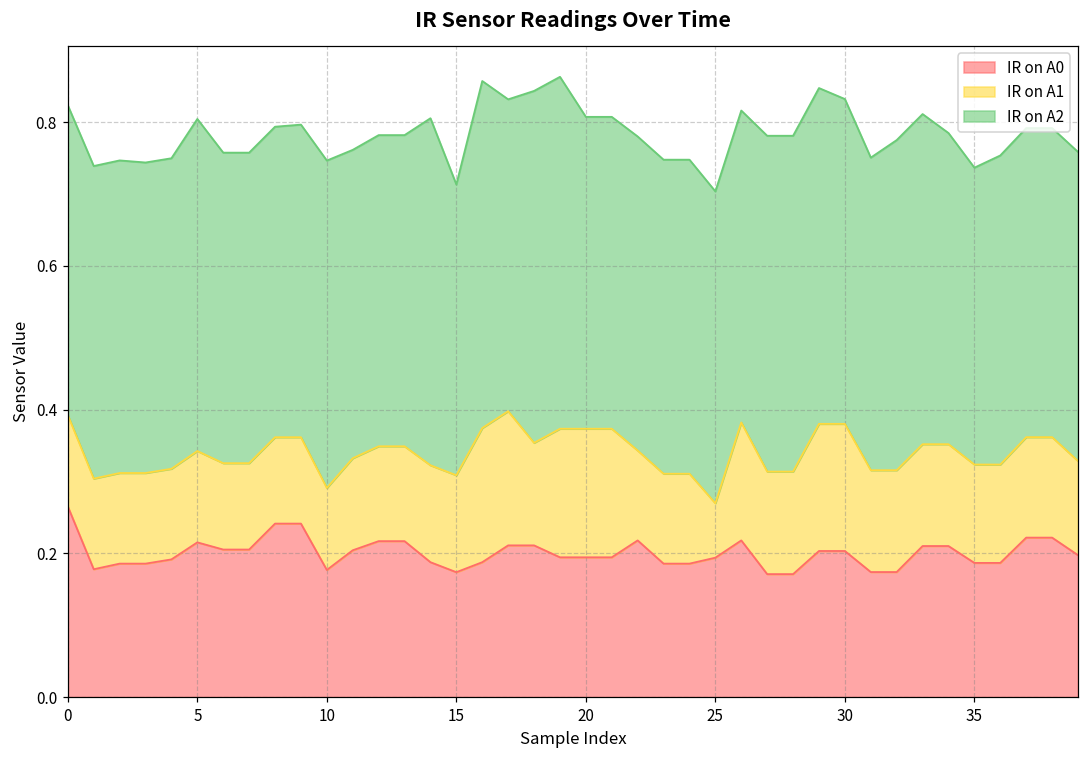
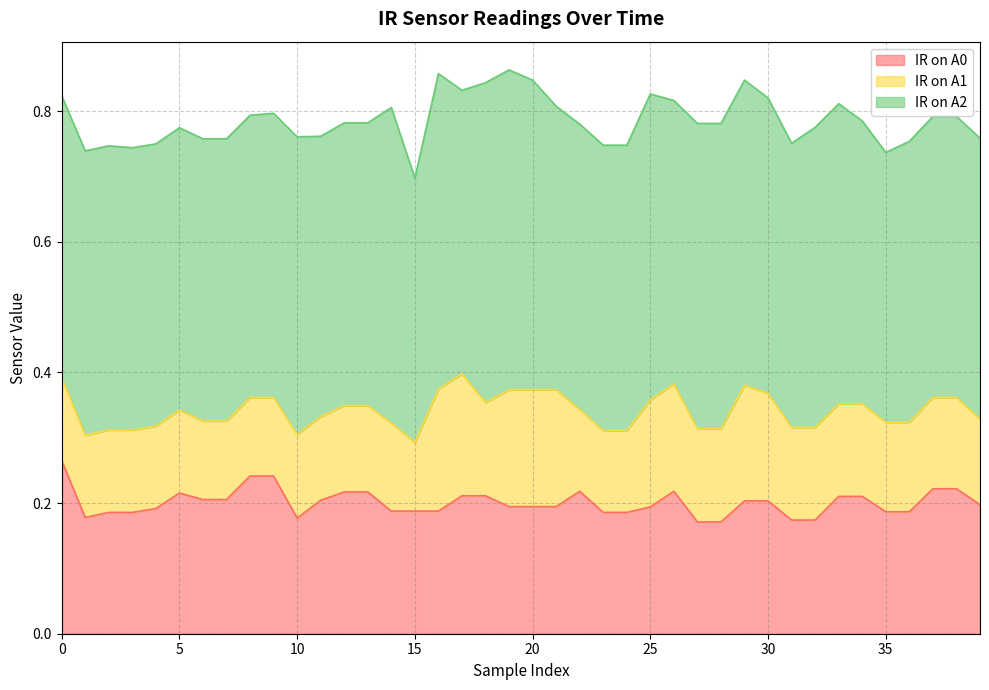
  {
    "IR on A0": {
      "0": 0.27,
      "5": 0.22,
      "10": 0.18,
-     "15": 0.17,
+     "15": 0.19,
      "20": 0.19,
      "25": 0.19,
      "30": 0.20,
      "35": 0.19
    },
    "IR on A1": {
      "0": 0.13,
      "5": 0.13,
-     "10": 0.11,
-     "15": 0.13,
+     "10": 0.13,
+     "15": 0.11,
      "20": 0.18,
-     "25": 0.08,
-     "30": 0.18,
+     "25": 0.16,
+     "30": 0.16,
      "35": 0.14
    },
    "IR on A2": {
      "0": 0.43,
-     "5": 0.46,
+     "5": 0.43,
      "10": 0.46,
      "15": 0.40,
-     "20": 0.43,
-     "25": 0.43,
+     "20": 0.47,
+     "25": 0.47,
      "30": 0.45,
      "35": 0.41
    }
  }
